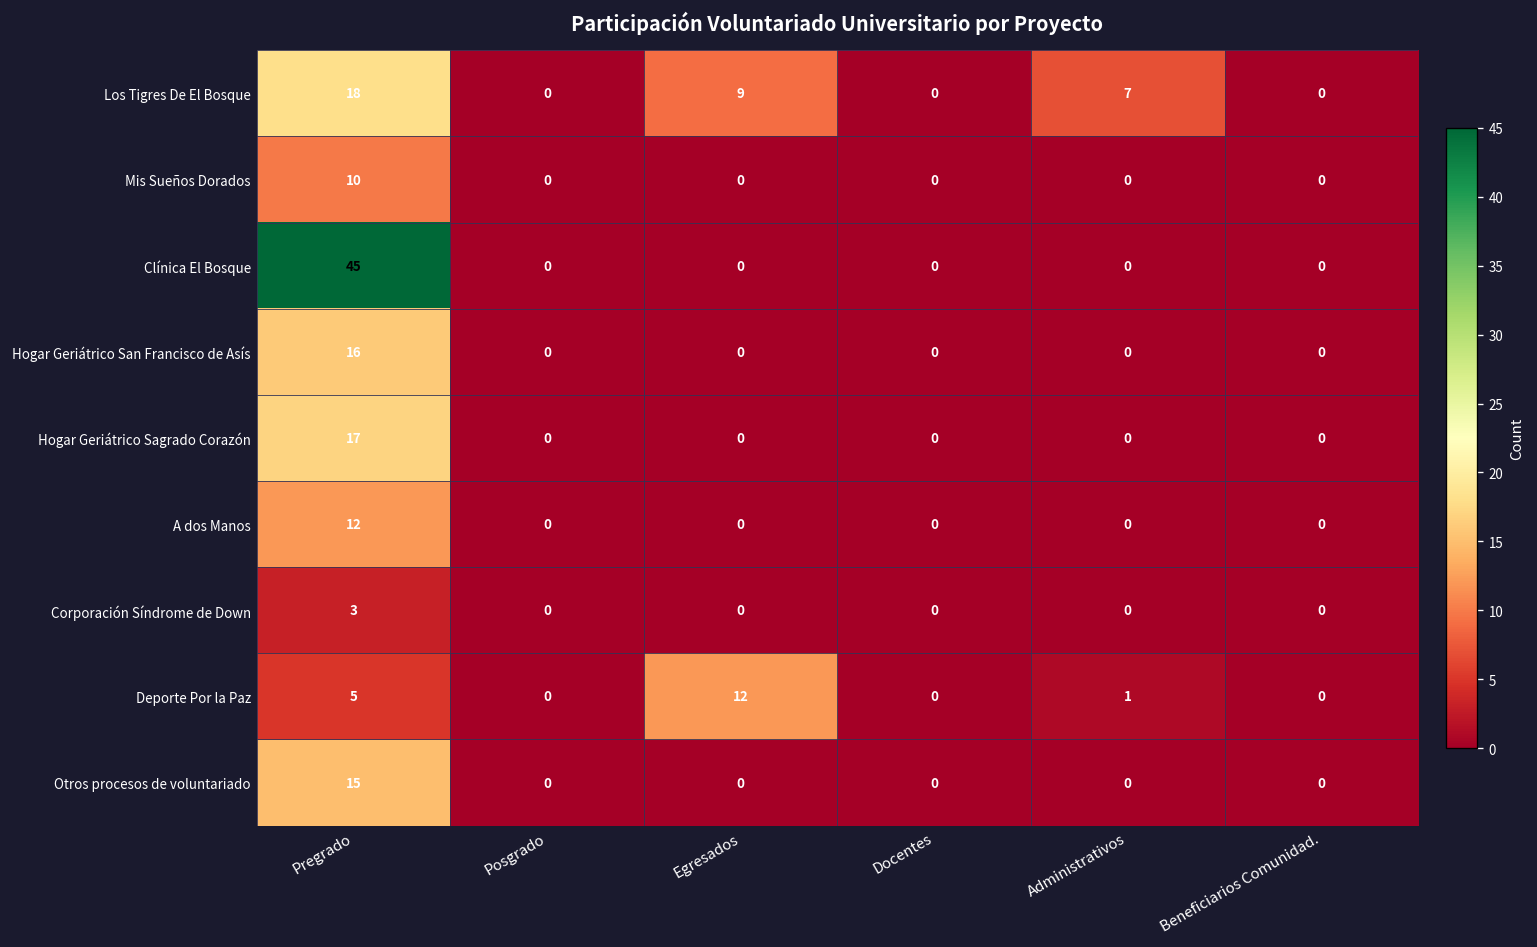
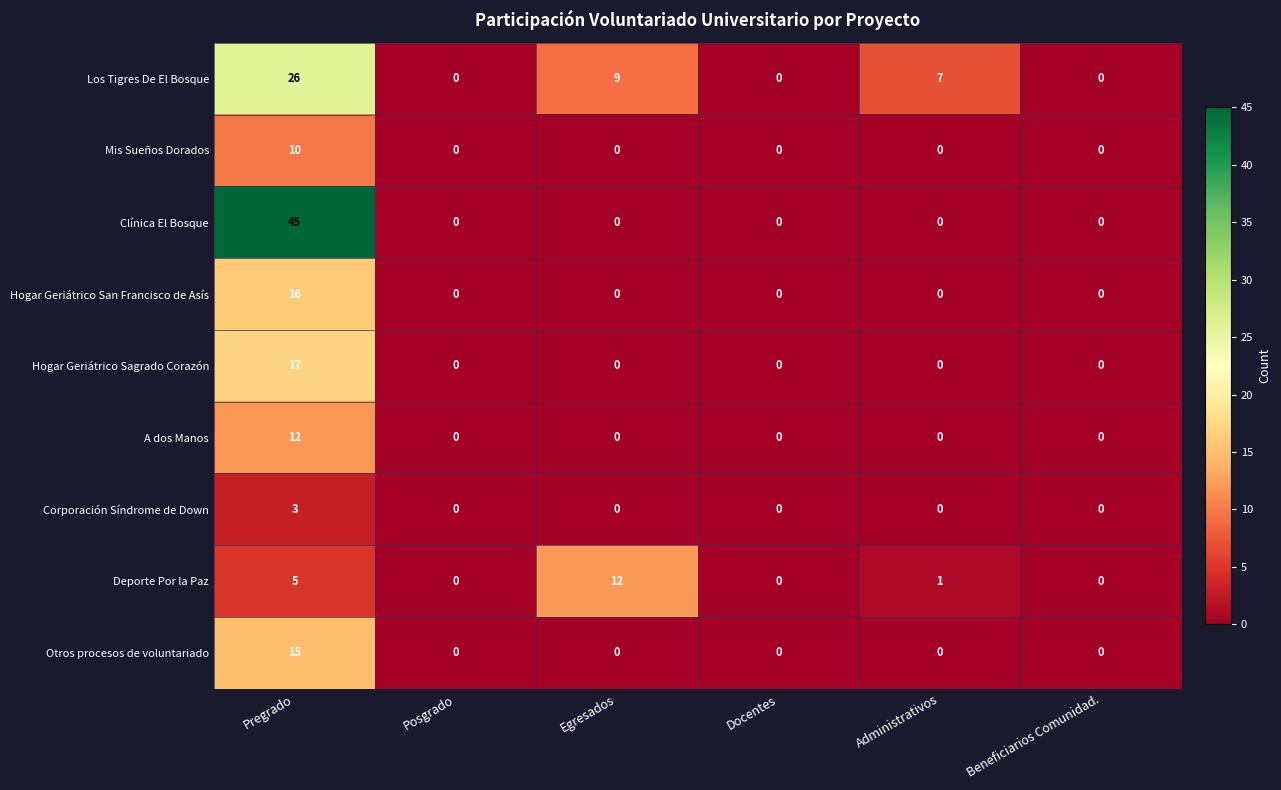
  {
    "Los Tigres De El Bosque": {
-     "Pregrado": 18,
+     "Pregrado": 26,
      "Posgrado": 0,
      "Egresados": 9,
      "Docentes": 0,
      "Administrativos": 7,
      "Beneficiarios Comunidad.": 0
    },
    "Mis Sueños Dorados": {
      "Pregrado": 10,
      "Posgrado": 0,
      "Egresados": 0,
      "Docentes": 0,
      "Administrativos": 0,
      "Beneficiarios Comunidad.": 0
    },
    "Clínica El Bosque": {
      "Pregrado": 45,
      "Posgrado": 0,
      "Egresados": 0,
      "Docentes": 0,
      "Administrativos": 0,
      "Beneficiarios Comunidad.": 0
    },
    "Hogar Geriátrico San Francisco de Asís": {
      "Pregrado": 16,
      "Posgrado": 0,
      "Egresados": 0,
      "Docentes": 0,
      "Administrativos": 0,
      "Beneficiarios Comunidad.": 0
    },
    "Hogar Geriátrico Sagrado Corazón": {
      "Pregrado": 17,
      "Posgrado": 0,
      "Egresados": 0,
      "Docentes": 0,
      "Administrativos": 0,
      "Beneficiarios Comunidad.": 0
    },
    "A dos Manos": {
      "Pregrado": 12,
      "Posgrado": 0,
      "Egresados": 0,
      "Docentes": 0,
      "Administrativos": 0,
      "Beneficiarios Comunidad.": 0
    },
    "Corporación Síndrome de Down": {
      "Pregrado": 3,
      "Posgrado": 0,
      "Egresados": 0,
      "Docentes": 0,
      "Administrativos": 0,
      "Beneficiarios Comunidad.": 0
    },
    "Deporte Por la Paz": {
      "Pregrado": 5,
      "Posgrado": 0,
      "Egresados": 12,
      "Docentes": 0,
      "Administrativos": 1,
      "Beneficiarios Comunidad.": 0
    },
    "Otros procesos de voluntariado": {
      "Pregrado": 15,
      "Posgrado": 0,
      "Egresados": 0,
      "Docentes": 0,
      "Administrativos": 0,
      "Beneficiarios Comunidad.": 0
    }
  }
